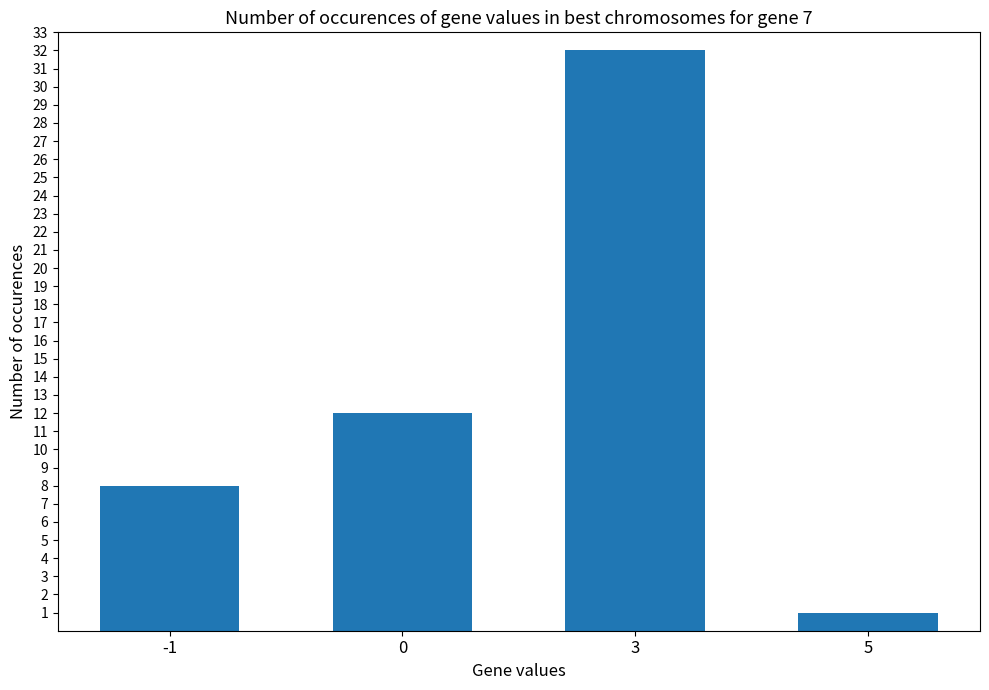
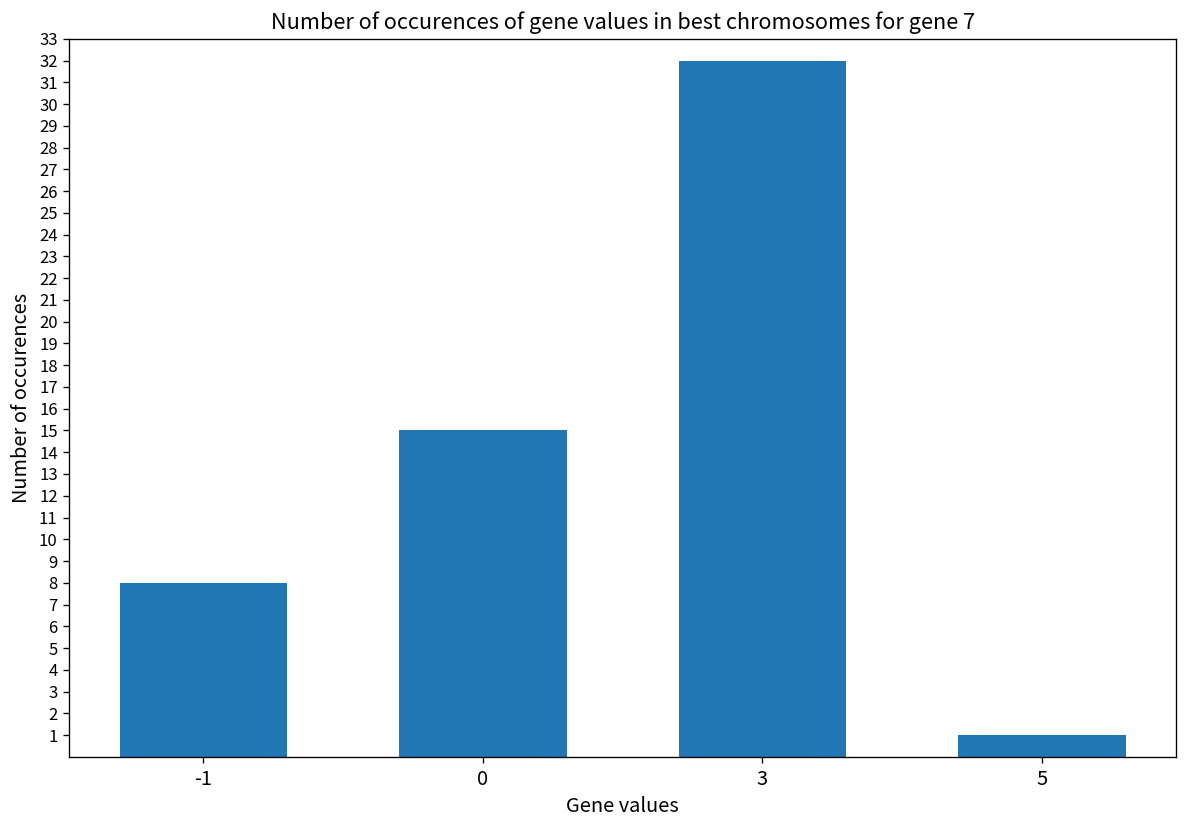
  {
    "-1": 8,
-   "0": 12,
+   "0": 15,
    "3": 32,
    "5": 1
  }
